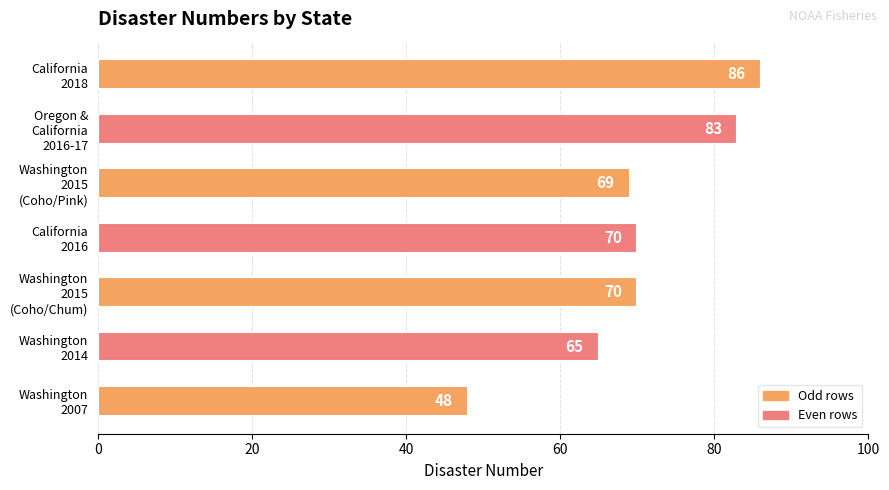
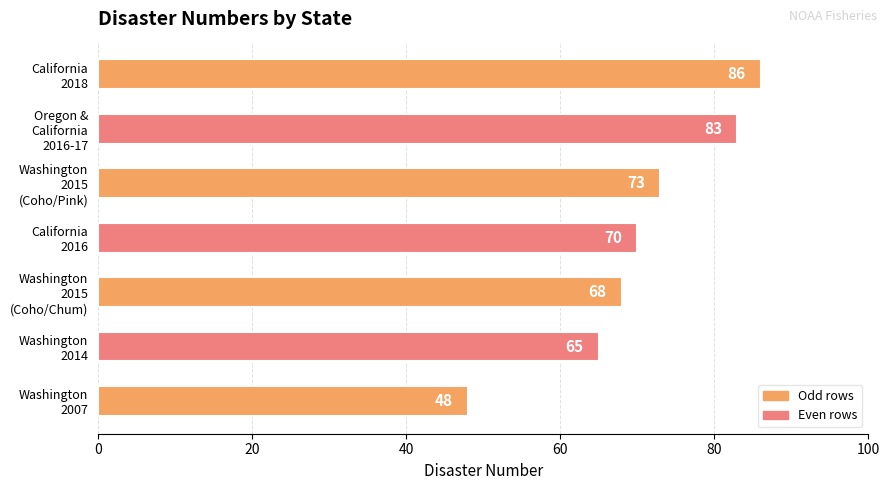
  {
    "California 2018": 86,
    "Oregon & California 2016-17": 83,
-   "Washington 2015 (Coho/Pink)": 69,
+   "Washington 2015 (Coho/Pink)": 73,
    "California 2016": 70,
-   "Washington 2015 (Coho/Chum)": 70,
+   "Washington 2015 (Coho/Chum)": 68,
    "Washington 2014": 65,
    "Washington 2007": 48
  }
